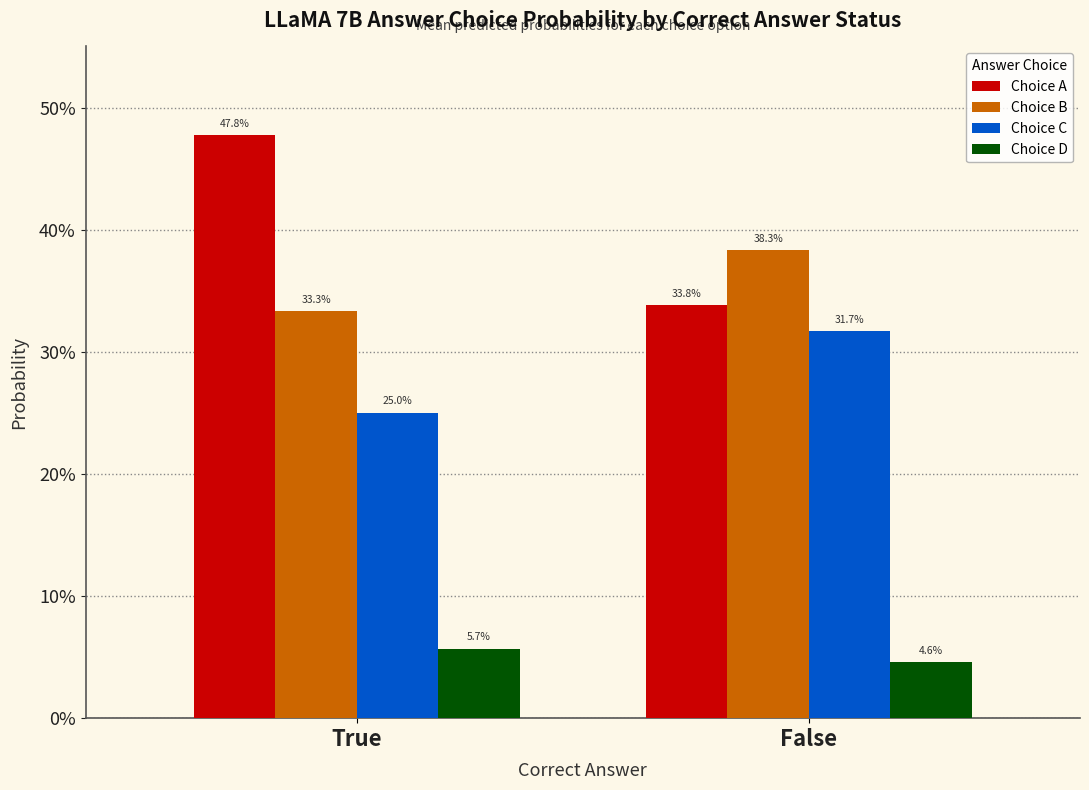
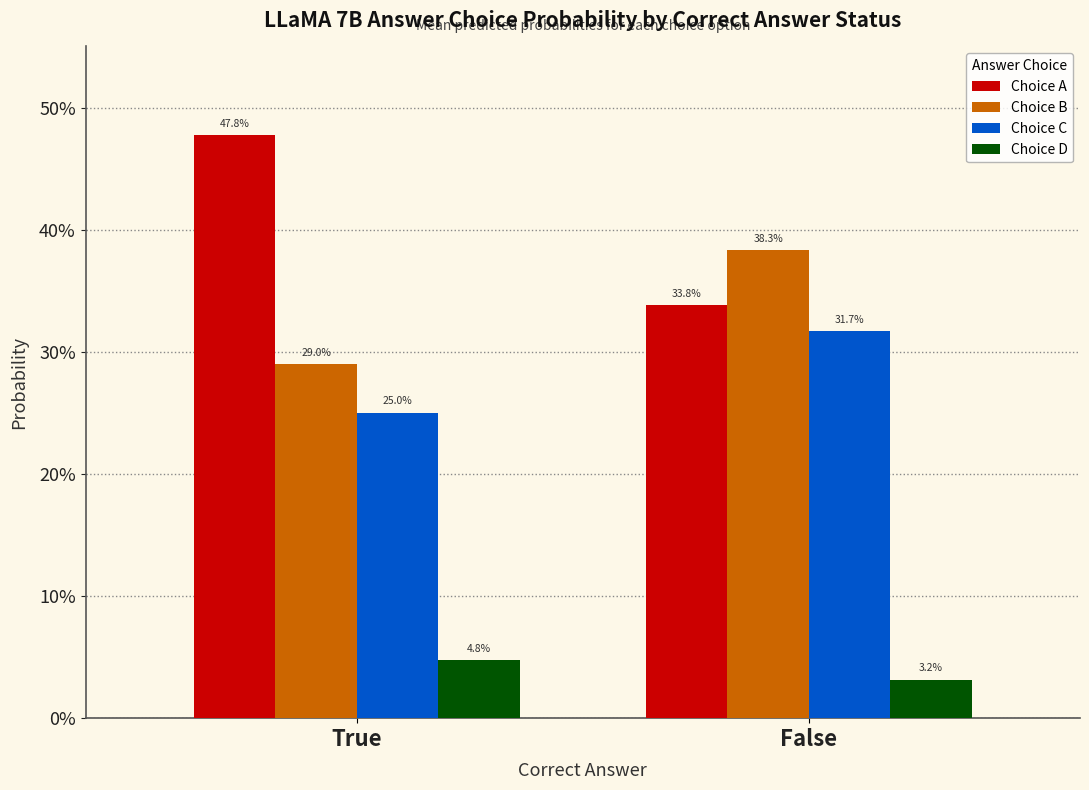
  {
    "Choice A": {
      "True": "47.8%",
      "False": "33.8%"
    },
    "Choice B": {
-     "True": "33.3%",
+     "True": "29.0%",
      "False": "38.3%"
    },
    "Choice C": {
      "True": "25.0%",
      "False": "31.7%"
    },
    "Choice D": {
-     "True": "5.7%",
-     "False": "4.6%"
+     "True": "4.8%",
+     "False": "3.2%"
    }
  }
